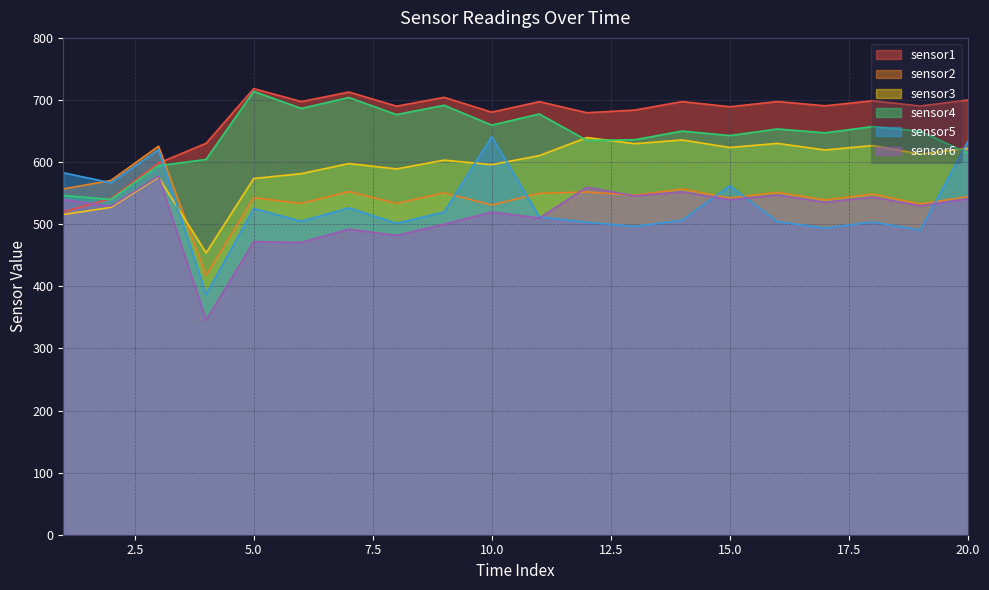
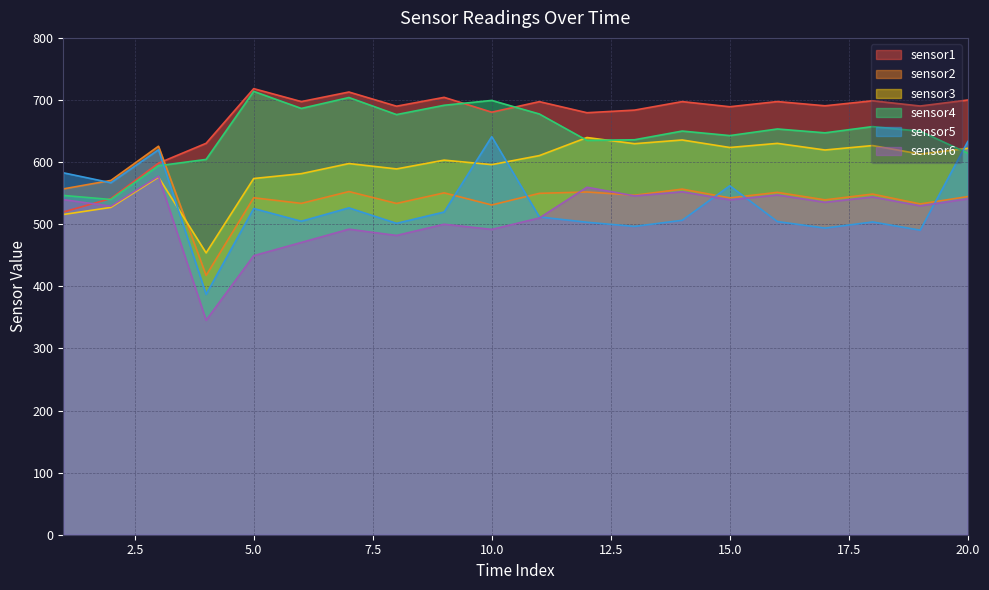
  {
    "sensor4": {
      "5.0": 710,
-     "10.0": 660,
+     "10.0": 700,
      "15.0": 640,
      "20.0": 610
    },
    "sensor5": {
      "5.0": 530,
      "10.0": 640,
      "15.0": 560,
      "20.0": 630
    },
    "sensor6": {
-     "5.0": 470,
-     "10.0": 520
+     "5.0": 450,
+     "10.0": 490
    }
  }
